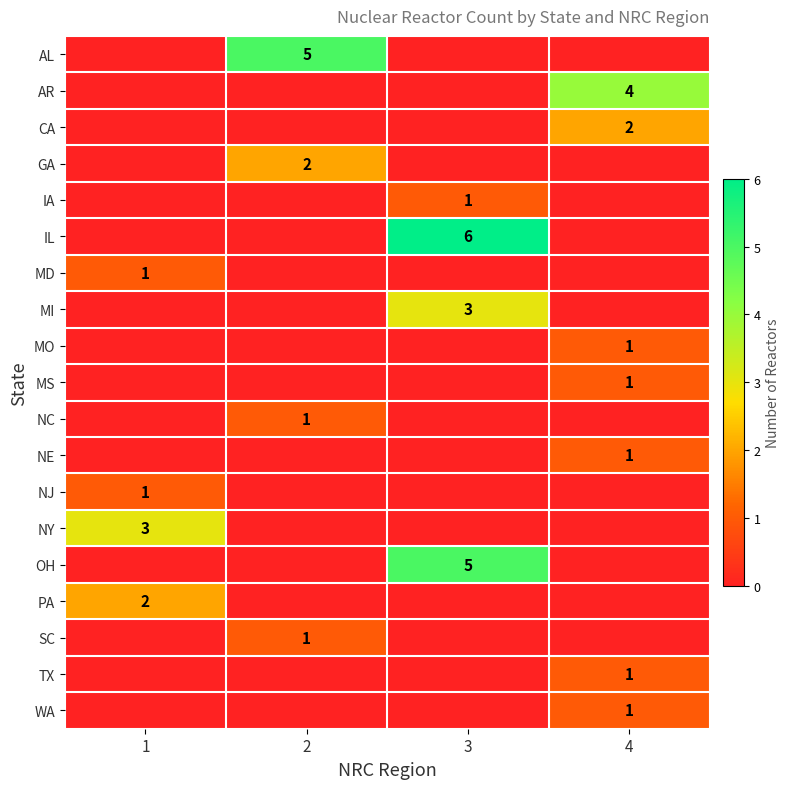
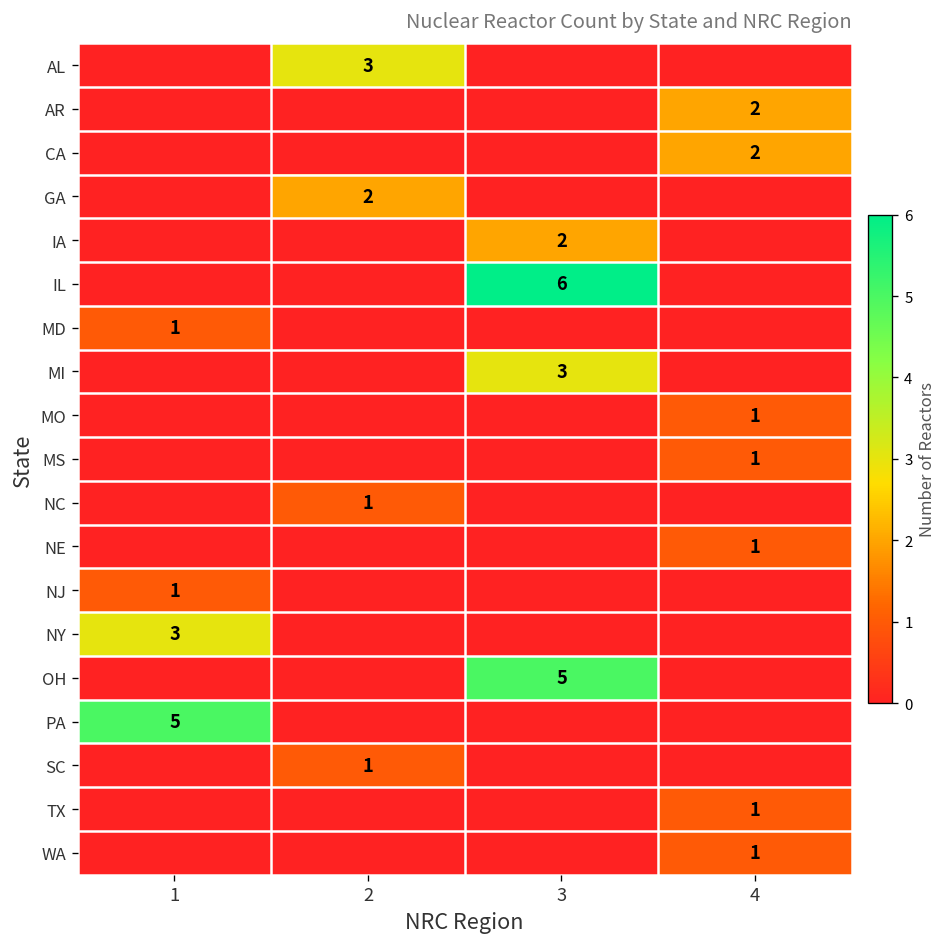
  {
    "AL": {
-     "2": 5
+     "2": 3
    },
    "AR": {
-     "4": 4
+     "4": 2
    },
    "CA": {
      "4": 2
    },
    "GA": {
      "2": 2
    },
    "IA": {
-     "3": 1
+     "3": 2
    },
    "IL": {
      "3": 6
    },
    "MD": {
      "1": 1
    },
    "MI": {
      "3": 3
    },
    "MO": {
      "4": 1
    },
    "MS": {
      "4": 1
    },
    "NC": {
      "2": 1
    },
    "NE": {
      "4": 1
    },
    "NJ": {
      "1": 1
    },
    "NY": {
      "1": 3
    },
    "OH": {
      "3": 5
    },
    "PA": {
-     "1": 2
+     "1": 5
    },
    "SC": {
      "2": 1
    },
    "TX": {
      "4": 1
    },
    "WA": {
      "4": 1
    }
  }
